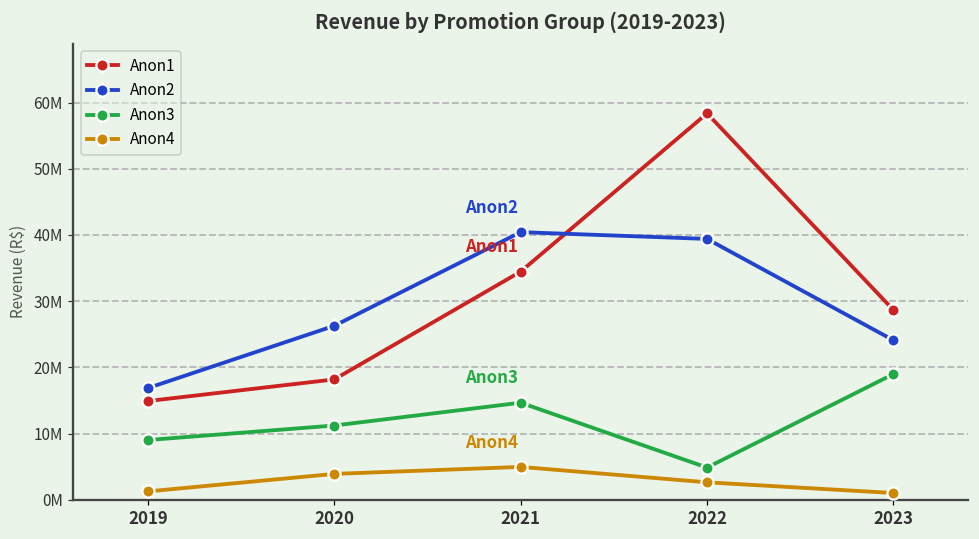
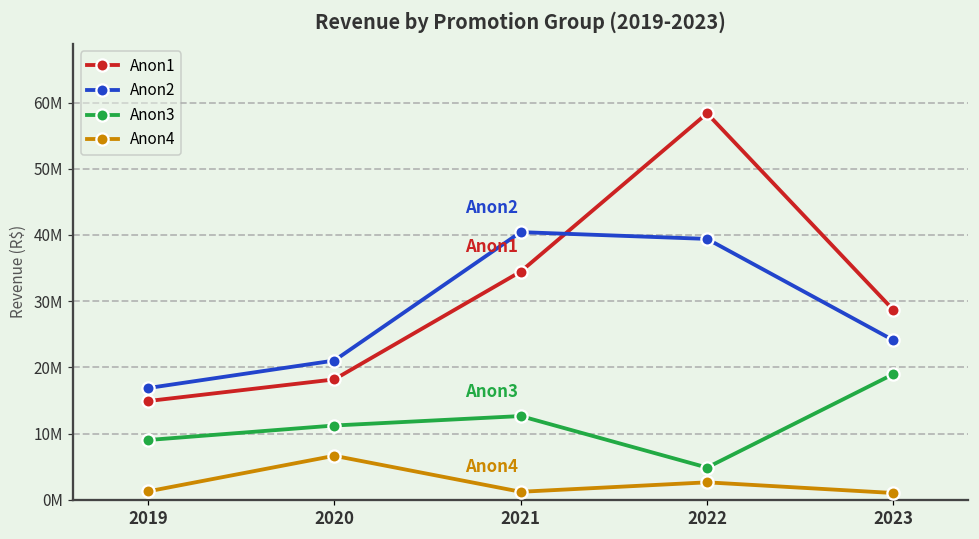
  {
    "Anon1": {
      "2019": 15000000,
      "2020": 18000000,
      "2021": 34000000,
      "2022": 58000000,
      "2023": 29000000
    },
    "Anon2": {
      "2019": 17000000,
-     "2020": 26000000,
+     "2020": 21000000,
      "2021": 40000000,
      "2022": 39000000,
      "2023": 24000000
    },
    "Anon3": {
      "2019": 9000000,
      "2020": 11000000,
-     "2021": 15000000,
+     "2021": 13000000,
      "2022": 5000000,
      "2023": 19000000
    },
    "Anon4": {
      "2019": 1000000,
-     "2020": 4000000,
-     "2021": 5000000,
+     "2020": 7000000,
+     "2021": 1000000,
      "2022": 3000000,
      "2023": 1000000
    }
  }
